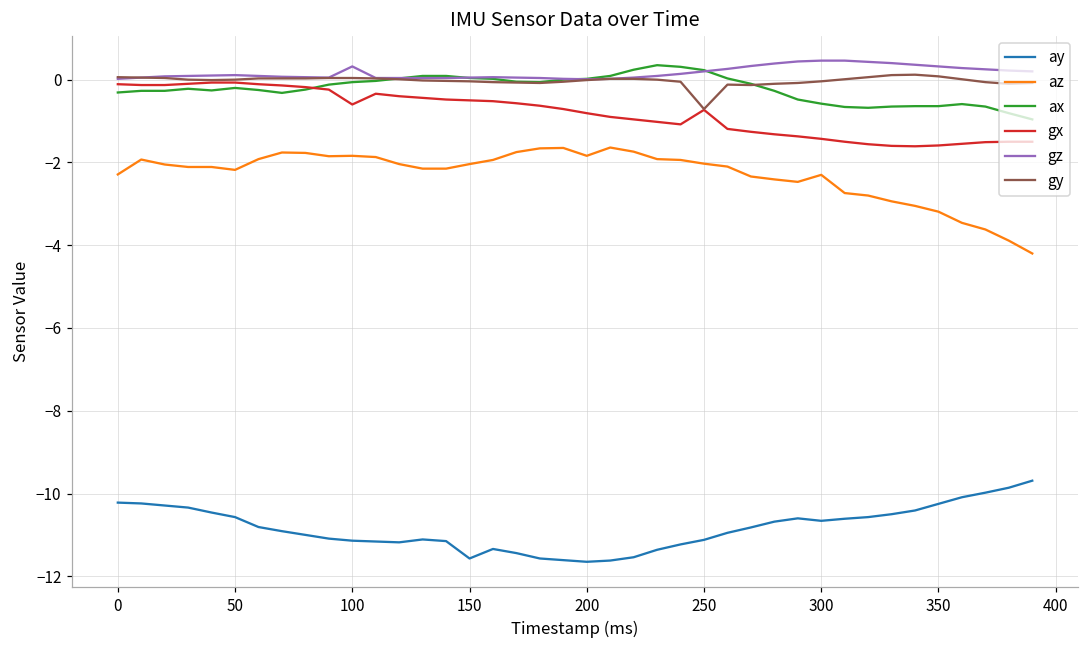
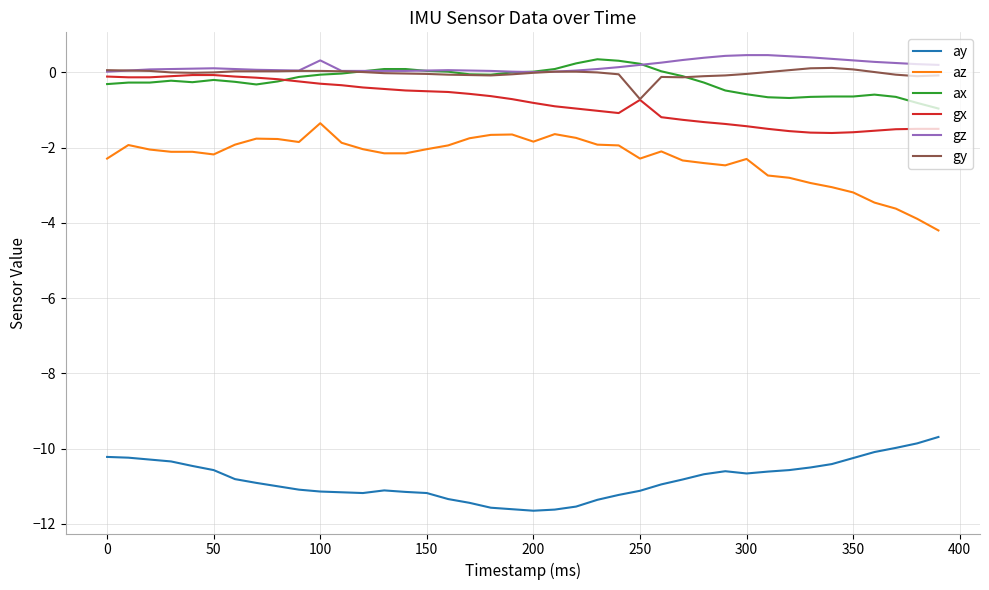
  {
    "ay": {
      "0": -10.2,
      "50": -10.6,
      "100": -11.1,
-     "150": -11.6,
+     "150": -11.2,
      "200": -11.7,
      "250": -11.1,
      "300": -10.7,
      "350": -10.3
    },
    "az": {
      "0": -2.3,
      "50": -2.2,
-     "100": -1.8,
+     "100": -1.4,
      "150": -2.0,
      "200": -1.8,
-     "250": -2.0,
+     "250": -2.3,
      "300": -2.3,
      "350": -3.2
    },
    "ax": {
      "0": -0.3,
      "50": -0.2,
      "100": -0.1,
      "300": -0.6,
      "350": -0.6
    },
    "gx": {
      "0": -0.1,
      "50": -0.1,
-     "100": -0.6,
+     "100": -0.3,
      "150": -0.5,
      "200": -0.8,
      "300": -1.4,
      "350": -1.6
    },
    "gz": {
      "50": 0.1,
      "100": 0.3,
      "300": 0.5,
      "350": 0.3
    },
    "gy": {
      "50": 0.0,
      "100": 0.0,
      "150": 0.0,
      "300": 0.0,
      "350": 0.1
    }
  }
